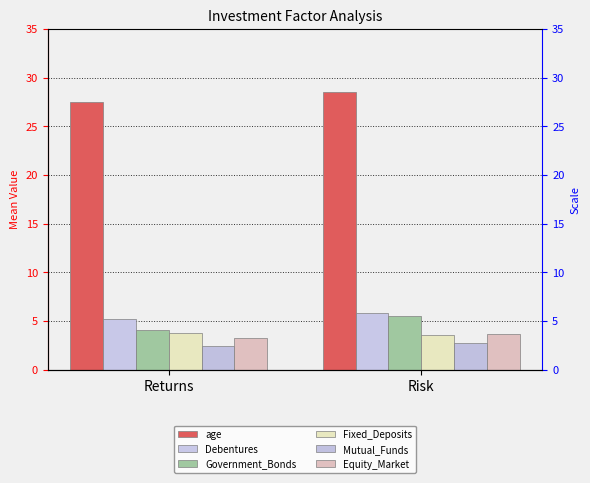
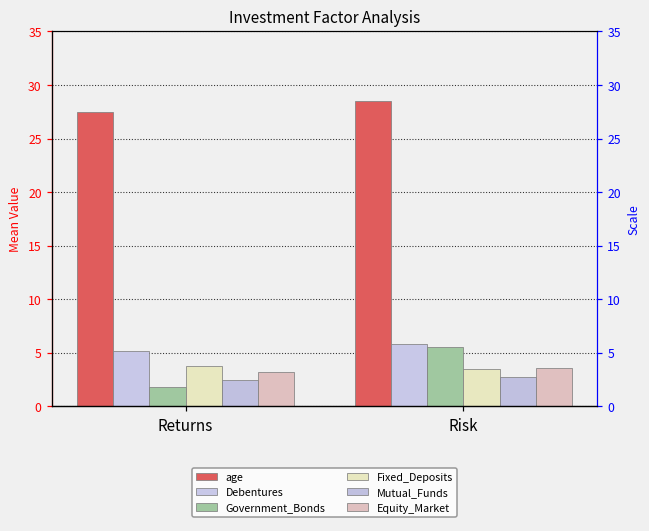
  {
    "age": {
      "Returns": 28,
      "Risk": 29
    },
    "Government_Bonds": {
-     "Returns": 4,
+     "Returns": 2,
      "Risk": 6
    }
  }
